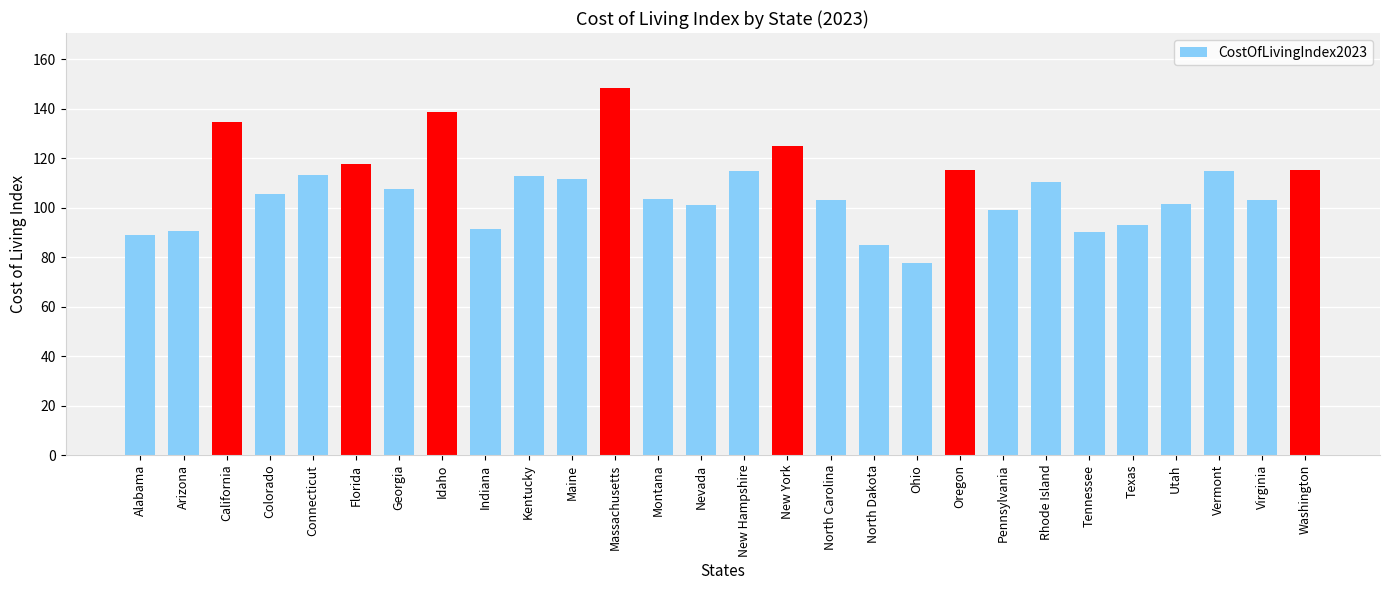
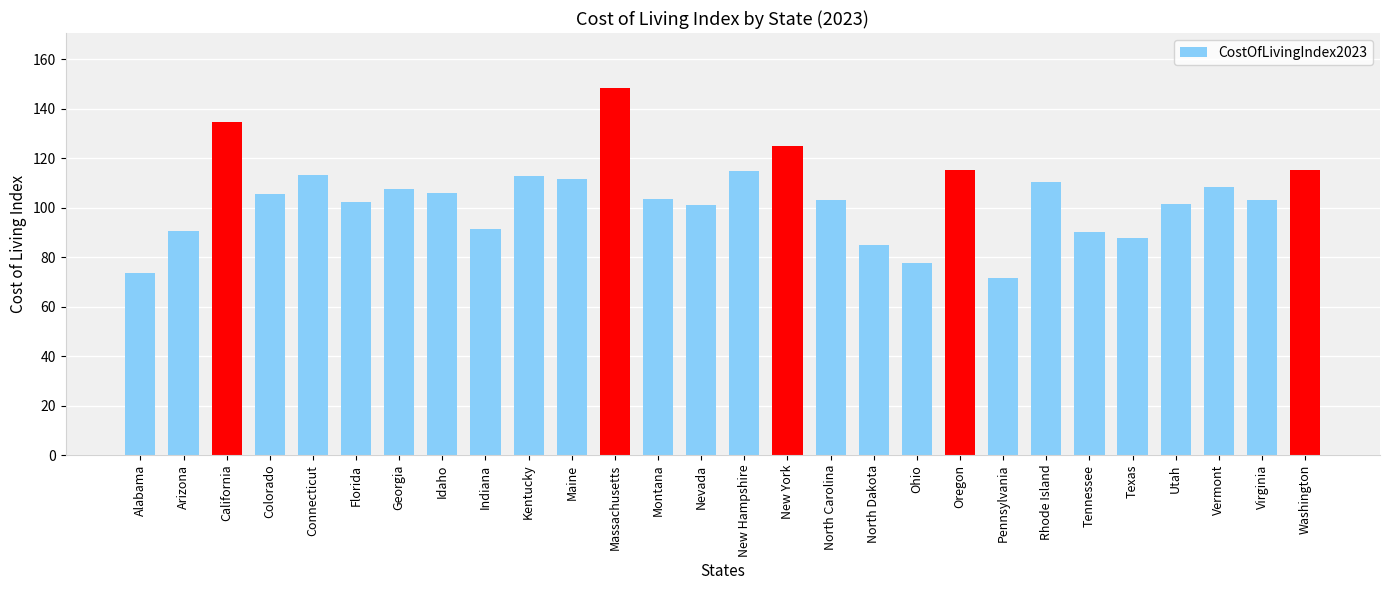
  {
-   "Alabama": 89,
+   "Alabama": 74,
    "Arizona": 91,
    "California": 135,
    "Colorado": 106,
    "Connecticut": 113,
-   "Florida": 118,
+   "Florida": 102,
    "Georgia": 107,
-   "Idaho": 139,
+   "Idaho": 106,
    "Indiana": 92,
    "Kentucky": 113,
    "Maine": 112,
    "Massachusetts": 148,
    "Montana": 104,
    "Nevada": 101,
    "New Hampshire": 115,
    "New York": 125,
    "North Carolina": 103,
    "North Dakota": 85,
    "Ohio": 78,
    "Oregon": 115,
-   "Pennsylvania": 99,
+   "Pennsylvania": 72,
    "Rhode Island": 111,
    "Tennessee": 90,
-   "Texas": 93,
+   "Texas": 88,
    "Utah": 102,
-   "Vermont": 115,
+   "Vermont": 108,
    "Virginia": 103,
    "Washington": 115
  }
